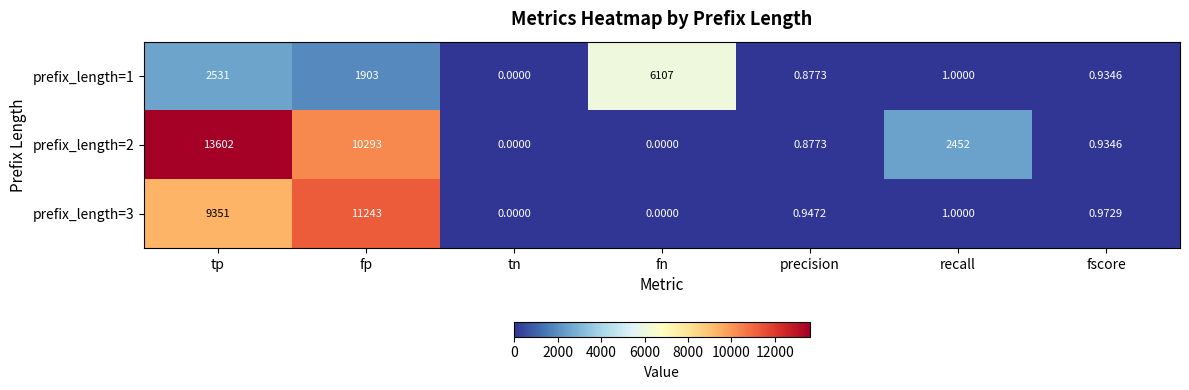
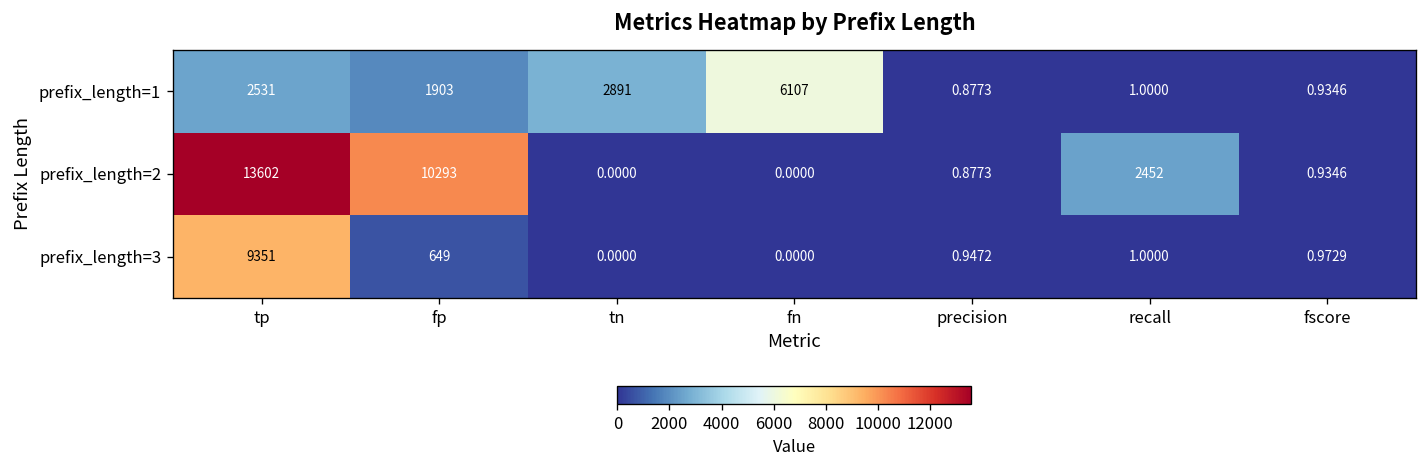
  {
    "prefix_length=1": {
      "tp": 2531,
      "fp": 1903,
-     "tn": 0.0000,
+     "tn": 2891,
      "fn": 6107,
      "precision": 0.8773,
      "recall": 1.0000,
      "fscore": 0.9346
    },
    "prefix_length=2": {
      "tp": 13602,
      "fp": 10293,
      "tn": 0.0000,
      "fn": 0.0000,
      "precision": 0.8773,
      "recall": 2452,
      "fscore": 0.9346
    },
    "prefix_length=3": {
      "tp": 9351,
-     "fp": 11243,
+     "fp": 649,
      "tn": 0.0000,
      "fn": 0.0000,
      "precision": 0.9472,
      "recall": 1.0000,
      "fscore": 0.9729
    }
  }
